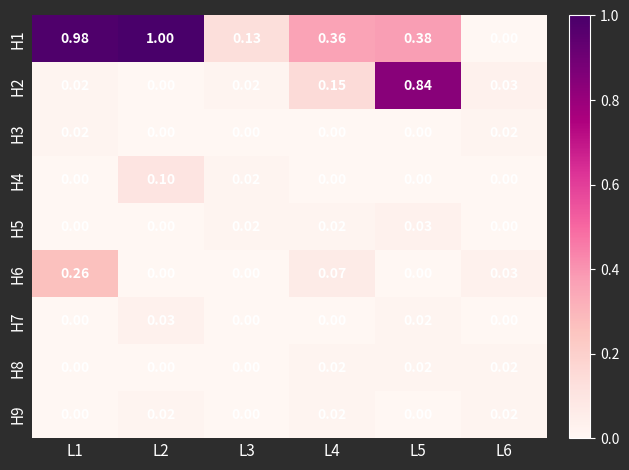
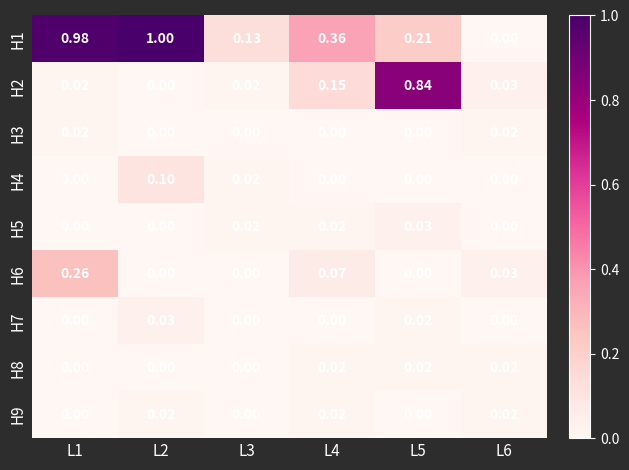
  {
    "H1": {
      "L1": 0.98,
      "L2": 1.00,
      "L4": 0.36,
-     "L5": 0.38
+     "L5": 0.21
    },
    "H2": {
      "L5": 0.84
    },
    "H6": {
      "L1": 0.26
    }
  }
